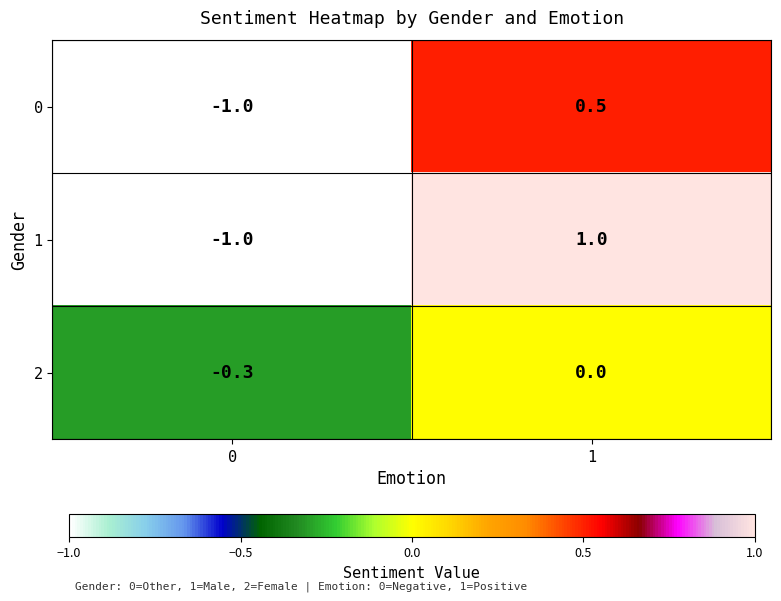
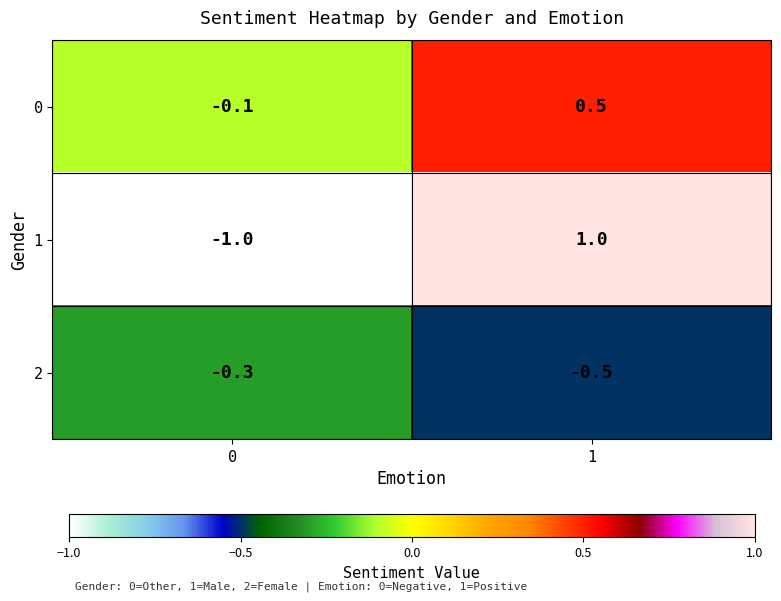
  {
    "0": {
-     "0": -1.0,
+     "0": -0.1,
      "1": 0.5
    },
    "1": {
      "0": -1.0,
      "1": 1.0
    },
    "2": {
      "0": -0.3,
-     "1": 0.0
+     "1": -0.5
    }
  }
